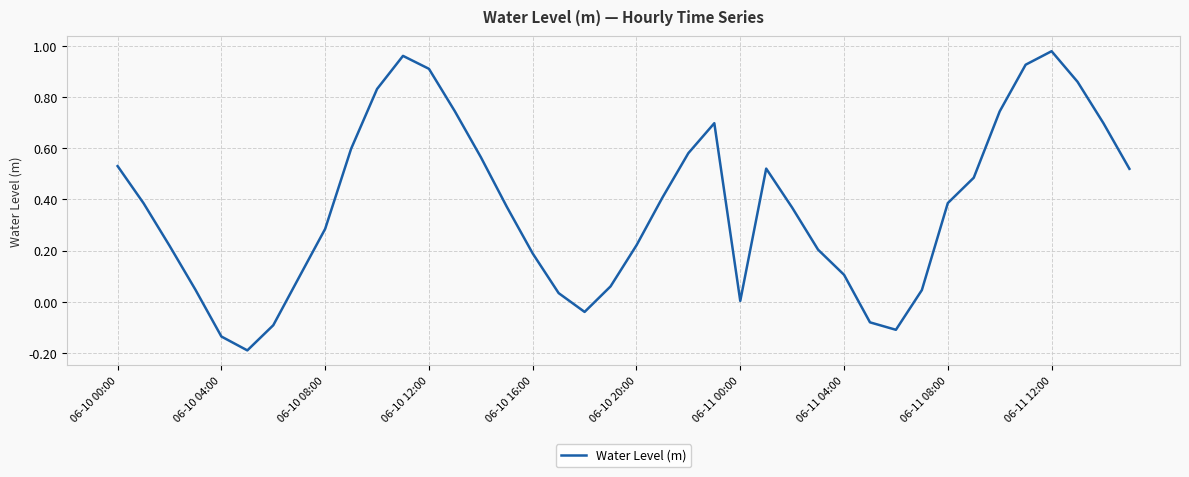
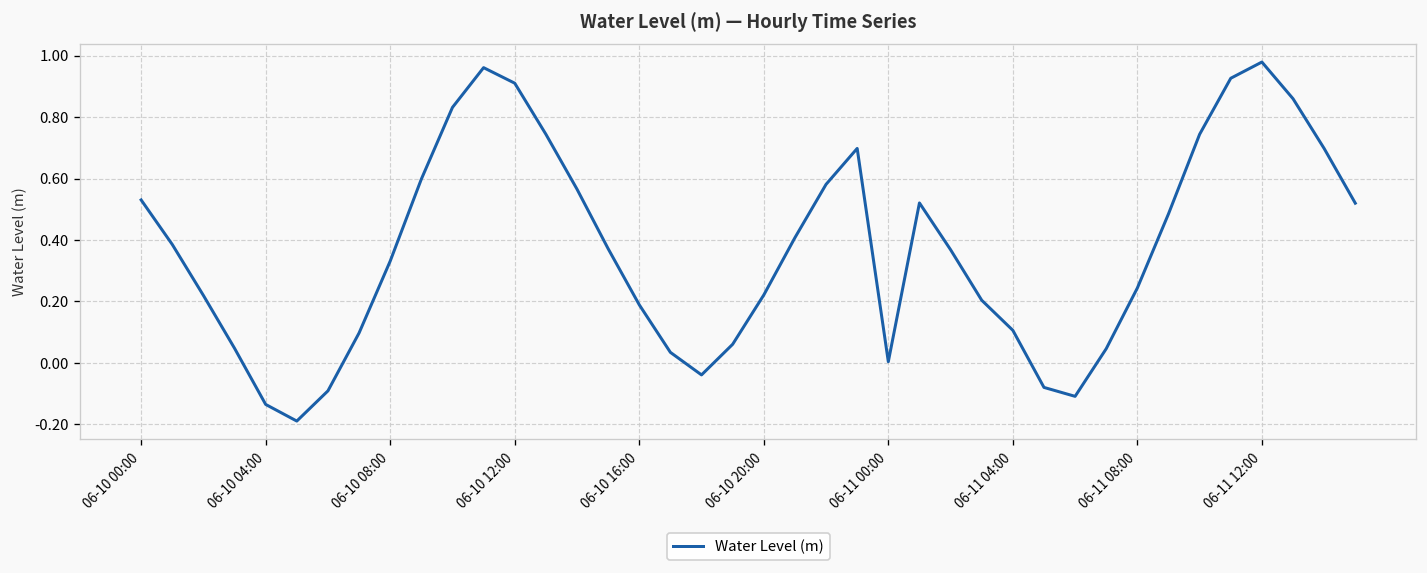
  {
    "06-10 00:00": 0.53,
    "06-10 04:00": -0.14,
-   "06-10 08:00": 0.29,
+   "06-10 08:00": 0.33,
    "06-10 12:00": 0.91,
    "06-10 16:00": 0.19,
    "06-10 20:00": 0.22,
    "06-11 00:00": 0.00,
    "06-11 04:00": 0.11,
-   "06-11 08:00": 0.39,
+   "06-11 08:00": 0.24,
    "06-11 12:00": 0.98
  }
